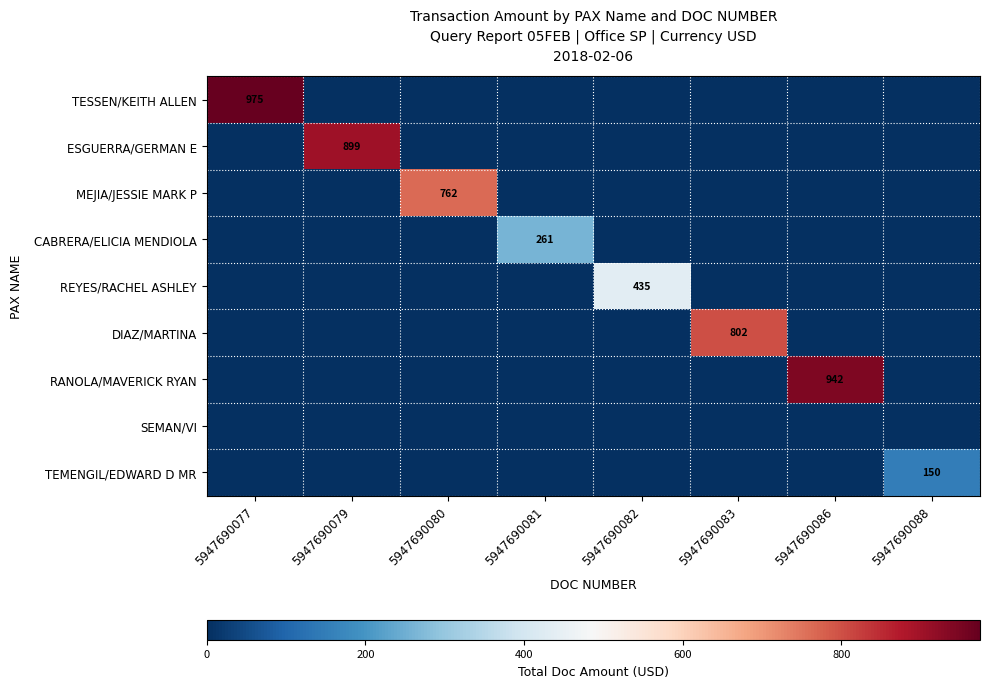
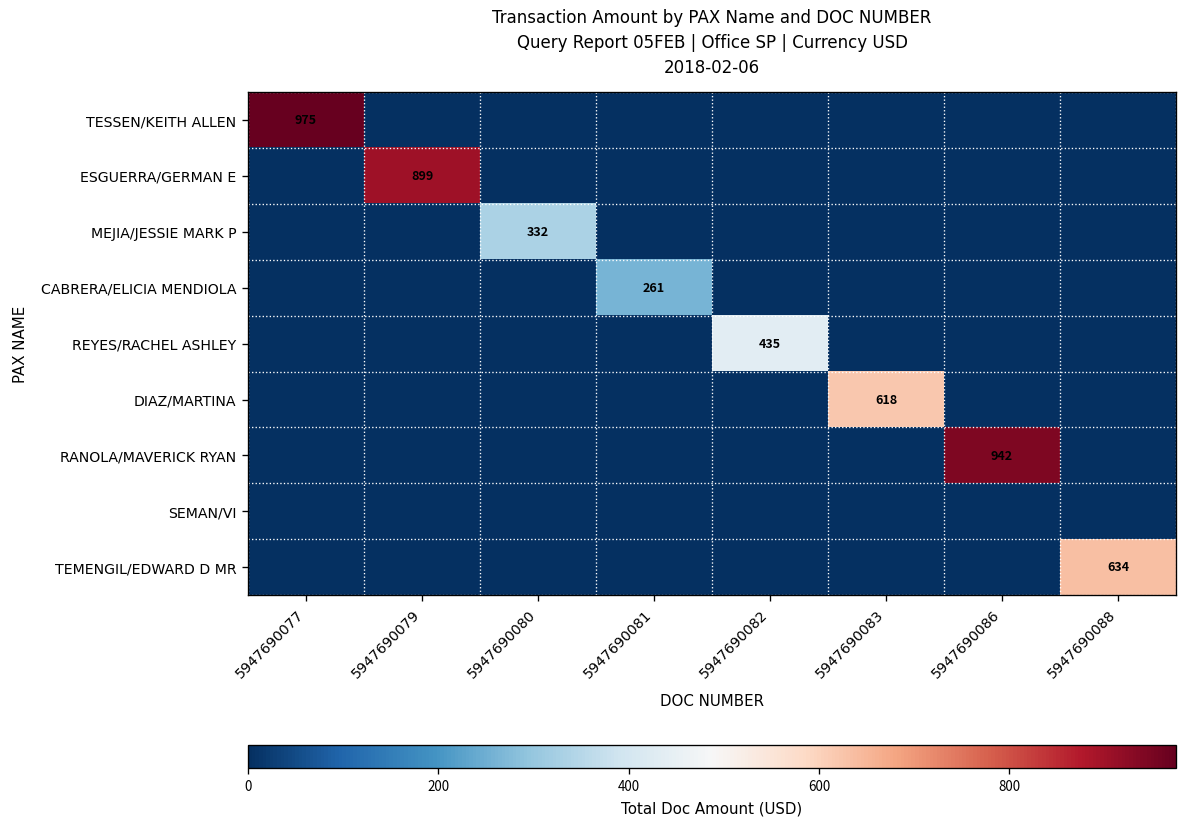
  {
    "TESSEN/KEITH ALLEN": {
      "5947690077": 975
    },
    "ESGUERRA/GERMAN E": {
      "5947690079": 899
    },
    "MEJIA/JESSIE MARK P": {
-     "5947690080": 762
+     "5947690080": 332
    },
    "CABRERA/ELICIA MENDIOLA": {
      "5947690081": 261
    },
    "REYES/RACHEL ASHLEY": {
      "5947690082": 435
    },
    "DIAZ/MARTINA": {
-     "5947690083": 802
+     "5947690083": 618
    },
    "RANOLA/MAVERICK RYAN": {
      "5947690086": 942
    },
    "TEMENGIL/EDWARD D MR": {
-     "5947690088": 150
+     "5947690088": 634
    }
  }
